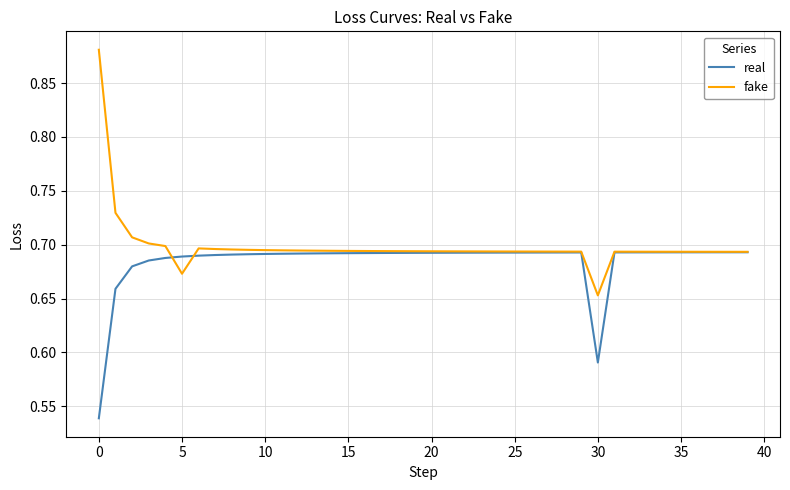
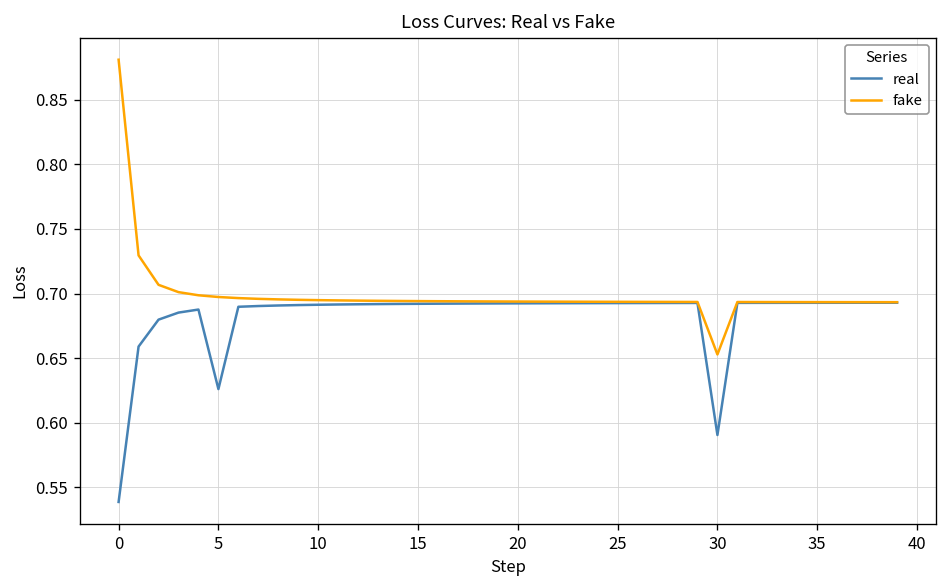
  {
    "real": {
      "0": 0.539,
-     "5": 0.689,
+     "5": 0.626,
      "10": 0.691,
      "30": 0.591
    },
    "fake": {
      "0": 0.881,
-     "5": 0.673,
+     "5": 0.697,
      "10": 0.695,
      "30": 0.653
    }
  }
